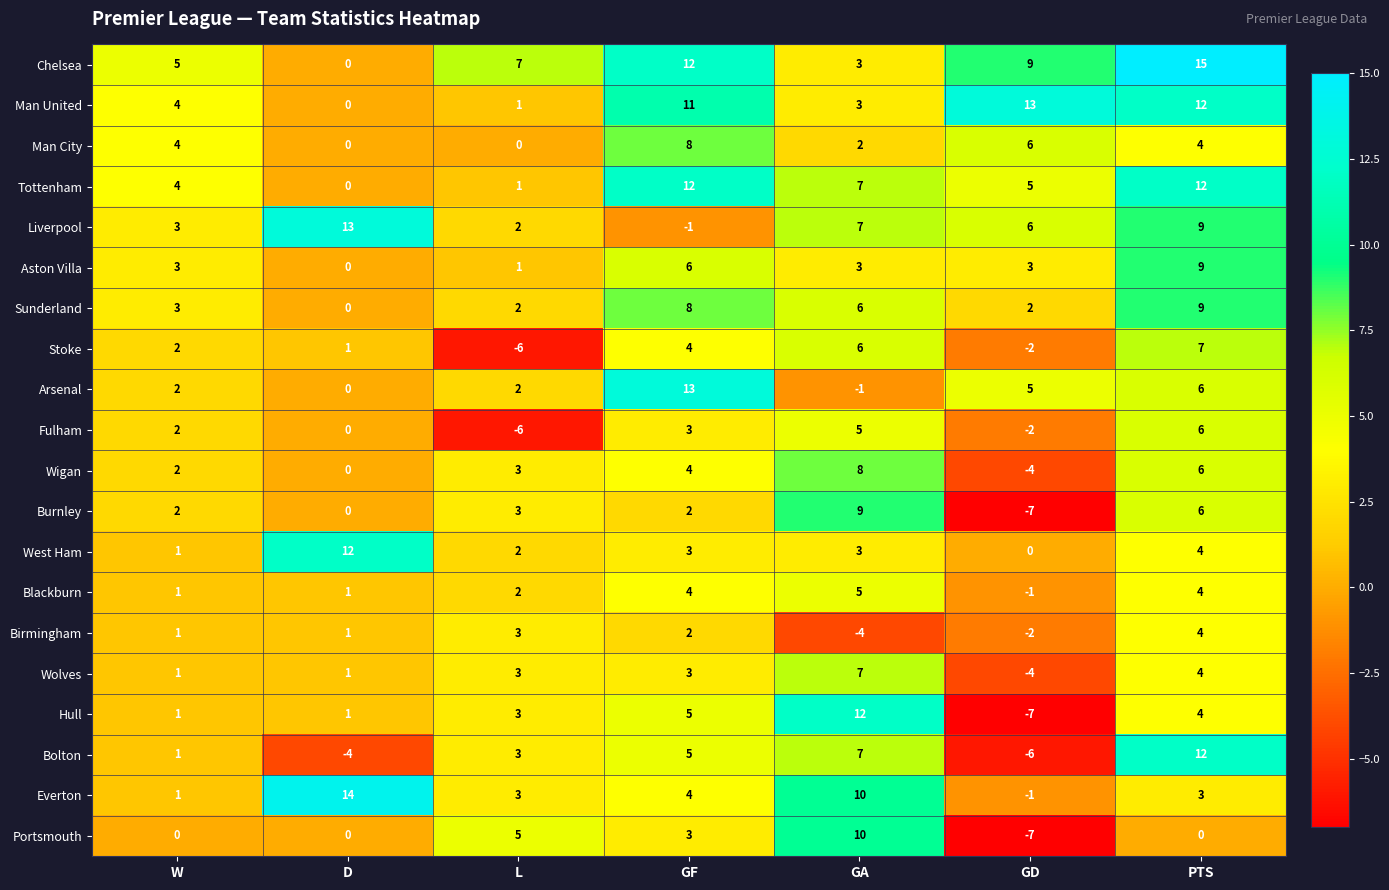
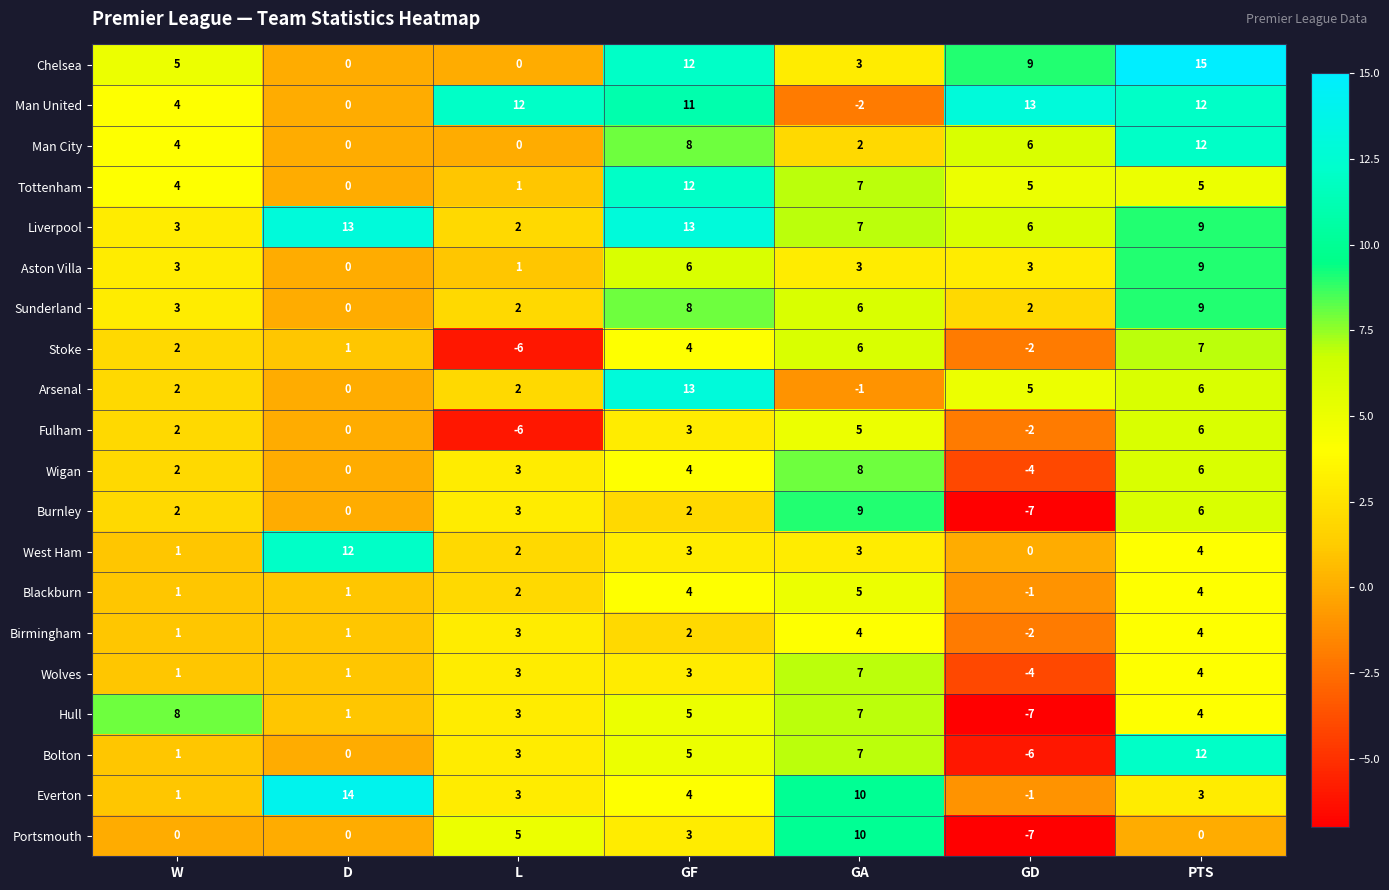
  {
    "Chelsea": {
      "W": 5,
      "D": 0,
-     "L": 7,
+     "L": 0,
      "GF": 12,
      "GA": 3,
      "GD": 9,
      "PTS": 15
    },
    "Man United": {
      "W": 4,
      "D": 0,
-     "L": 1,
+     "L": 12,
      "GF": 11,
-     "GA": 3,
+     "GA": -2,
      "GD": 13,
      "PTS": 12
    },
    "Man City": {
      "W": 4,
      "D": 0,
      "L": 0,
      "GF": 8,
      "GA": 2,
      "GD": 6,
-     "PTS": 4
+     "PTS": 12
    },
    "Tottenham": {
      "W": 4,
      "D": 0,
      "L": 1,
      "GF": 12,
      "GA": 7,
      "GD": 5,
-     "PTS": 12
+     "PTS": 5
    },
    "Liverpool": {
      "W": 3,
      "D": 13,
      "L": 2,
-     "GF": -1,
+     "GF": 13,
      "GA": 7,
      "GD": 6,
      "PTS": 9
    },
    "Aston Villa": {
      "W": 3,
      "D": 0,
      "L": 1,
      "GF": 6,
      "GA": 3,
      "GD": 3,
      "PTS": 9
    },
    "Sunderland": {
      "W": 3,
      "D": 0,
      "L": 2,
      "GF": 8,
      "GA": 6,
      "GD": 2,
      "PTS": 9
    },
    "Stoke": {
      "W": 2,
      "D": 1,
      "L": -6,
      "GF": 4,
      "GA": 6,
      "GD": -2,
      "PTS": 7
    },
    "Arsenal": {
      "W": 2,
      "D": 0,
      "L": 2,
      "GF": 13,
      "GA": -1,
      "GD": 5,
      "PTS": 6
    },
    "Fulham": {
      "W": 2,
      "D": 0,
      "L": -6,
      "GF": 3,
      "GA": 5,
      "GD": -2,
      "PTS": 6
    },
    "Wigan": {
      "W": 2,
      "D": 0,
      "L": 3,
      "GF": 4,
      "GA": 8,
      "GD": -4,
      "PTS": 6
    },
    "Burnley": {
      "W": 2,
      "D": 0,
      "L": 3,
      "GF": 2,
      "GA": 9,
      "GD": -7,
      "PTS": 6
    },
    "West Ham": {
      "W": 1,
      "D": 12,
      "L": 2,
      "GF": 3,
      "GA": 3,
      "GD": 0,
      "PTS": 4
    },
    "Blackburn": {
      "W": 1,
      "D": 1,
      "L": 2,
      "GF": 4,
      "GA": 5,
      "GD": -1,
      "PTS": 4
    },
    "Birmingham": {
      "W": 1,
      "D": 1,
      "L": 3,
      "GF": 2,
-     "GA": -4,
+     "GA": 4,
      "GD": -2,
      "PTS": 4
    },
    "Wolves": {
      "W": 1,
      "D": 1,
      "L": 3,
      "GF": 3,
      "GA": 7,
      "GD": -4,
      "PTS": 4
    },
    "Hull": {
-     "W": 1,
+     "W": 8,
      "D": 1,
      "L": 3,
      "GF": 5,
-     "GA": 12,
+     "GA": 7,
      "GD": -7,
      "PTS": 4
    },
    "Bolton": {
      "W": 1,
-     "D": -4,
+     "D": 0,
      "L": 3,
      "GF": 5,
      "GA": 7,
      "GD": -6,
      "PTS": 12
    },
    "Everton": {
      "W": 1,
      "D": 14,
      "L": 3,
      "GF": 4,
      "GA": 10,
      "GD": -1,
      "PTS": 3
    },
    "Portsmouth": {
      "W": 0,
      "D": 0,
      "L": 5,
      "GF": 3,
      "GA": 10,
      "GD": -7,
      "PTS": 0
    }
  }
